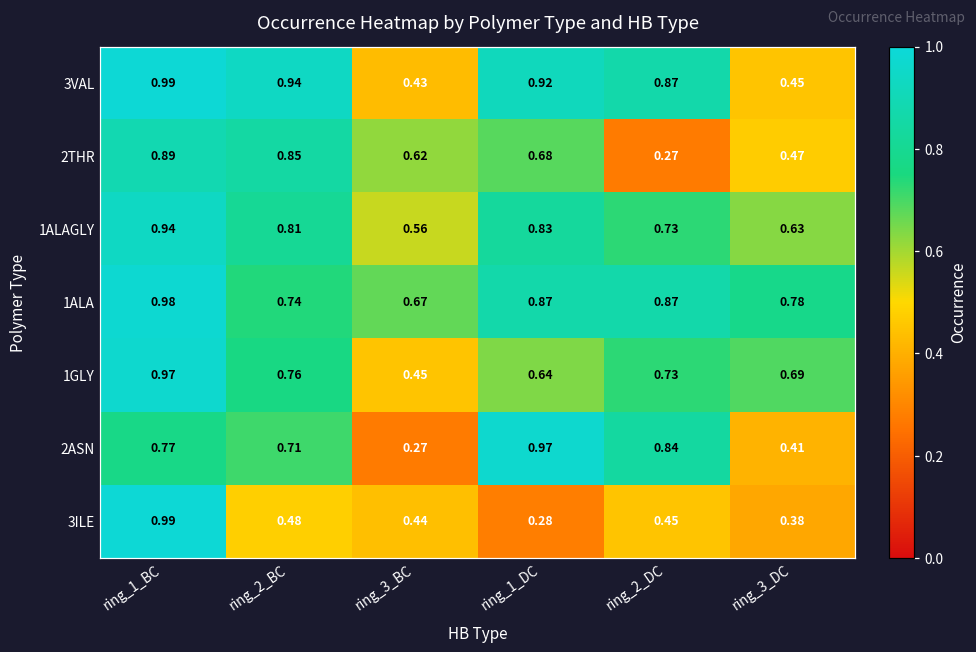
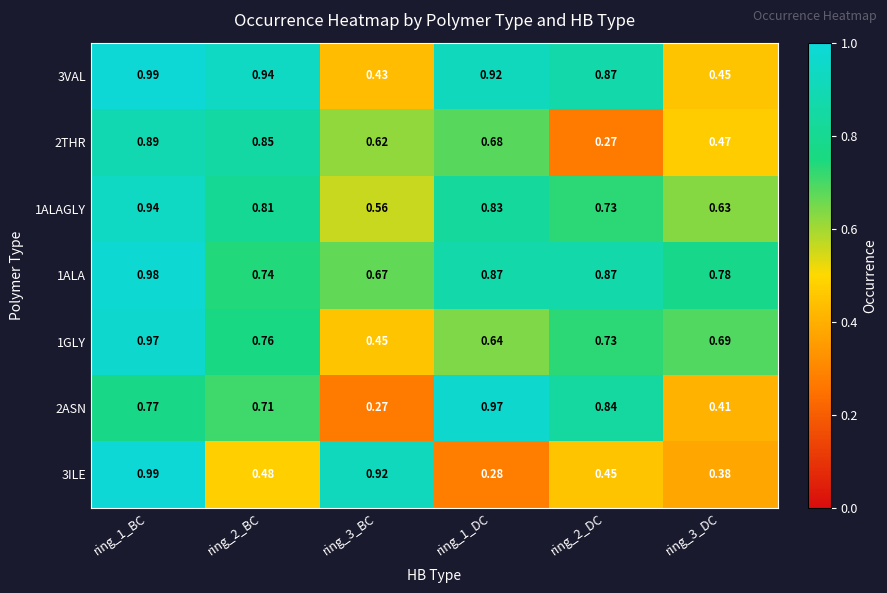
  {
    "3VAL": {
      "ring_1_BC": 0.99,
      "ring_2_BC": 0.94,
      "ring_3_BC": 0.43,
      "ring_1_DC": 0.92,
      "ring_2_DC": 0.87,
      "ring_3_DC": 0.45
    },
    "2THR": {
      "ring_1_BC": 0.89,
      "ring_2_BC": 0.85,
      "ring_3_BC": 0.62,
      "ring_1_DC": 0.68,
      "ring_2_DC": 0.27,
      "ring_3_DC": 0.47
    },
    "1ALAGLY": {
      "ring_1_BC": 0.94,
      "ring_2_BC": 0.81,
      "ring_3_BC": 0.56,
      "ring_1_DC": 0.83,
      "ring_2_DC": 0.73,
      "ring_3_DC": 0.63
    },
    "1ALA": {
      "ring_1_BC": 0.98,
      "ring_2_BC": 0.74,
      "ring_3_BC": 0.67,
      "ring_1_DC": 0.87,
      "ring_2_DC": 0.87,
      "ring_3_DC": 0.78
    },
    "1GLY": {
      "ring_1_BC": 0.97,
      "ring_2_BC": 0.76,
      "ring_3_BC": 0.45,
      "ring_1_DC": 0.64,
      "ring_2_DC": 0.73,
      "ring_3_DC": 0.69
    },
    "2ASN": {
      "ring_1_BC": 0.77,
      "ring_2_BC": 0.71,
      "ring_3_BC": 0.27,
      "ring_1_DC": 0.97,
      "ring_2_DC": 0.84,
      "ring_3_DC": 0.41
    },
    "3ILE": {
      "ring_1_BC": 0.99,
      "ring_2_BC": 0.48,
-     "ring_3_BC": 0.44,
+     "ring_3_BC": 0.92,
      "ring_1_DC": 0.28,
      "ring_2_DC": 0.45,
      "ring_3_DC": 0.38
    }
  }
